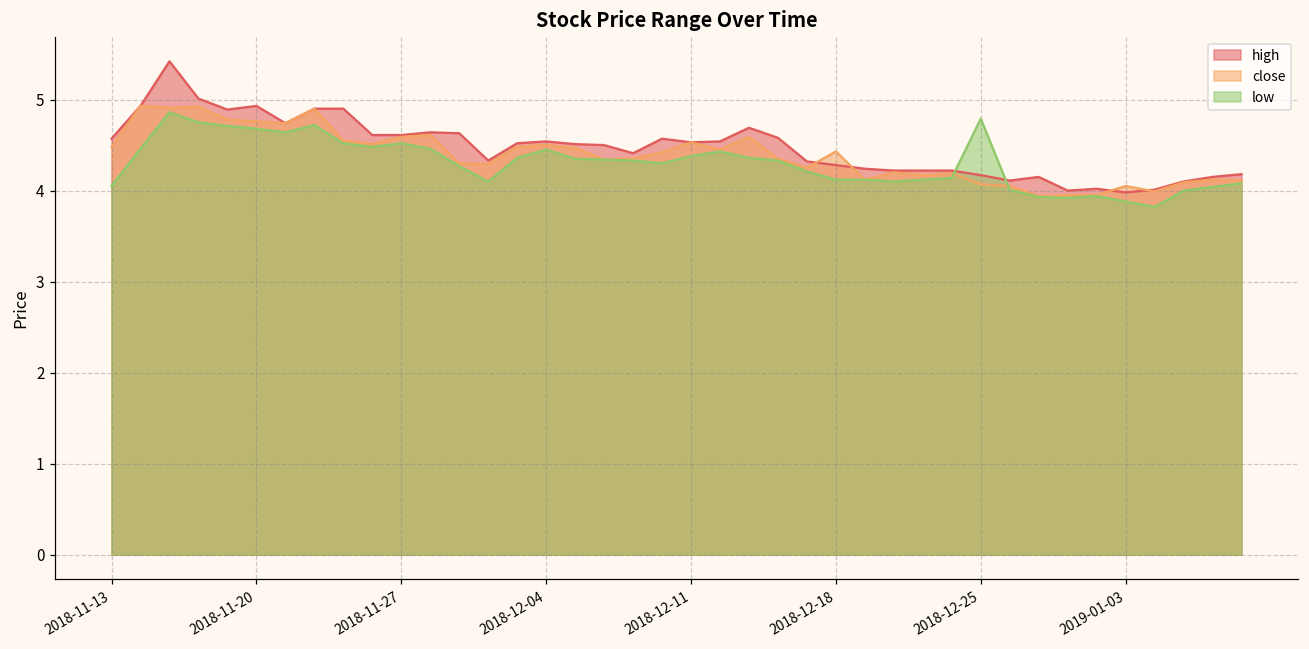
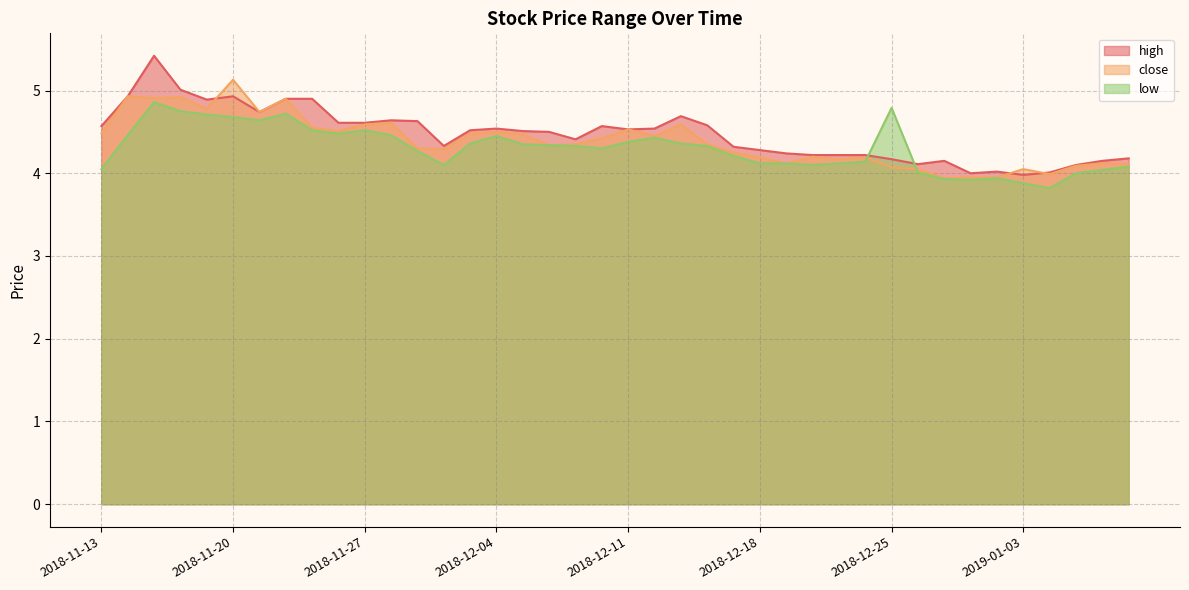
  {
    "high": {
      "2018-11-13": 4.6,
      "2018-11-20": 4.9,
      "2018-12-04": 4.5,
      "2018-12-18": 4.3,
      "2018-12-25": 4.2,
      "2019-01-03": 4.0
    },
    "close": {
      "2018-11-13": 4.5,
-     "2018-11-20": 4.8,
+     "2018-11-20": 5.1,
      "2018-12-04": 4.5,
-     "2018-12-18": 4.4,
+     "2018-12-18": 4.2,
      "2018-12-25": 4.1,
      "2019-01-03": 4.1
    },
    "low": {
      "2018-11-13": 4.1,
      "2018-11-20": 4.7,
      "2018-11-27": 4.5,
      "2018-12-04": 4.5,
      "2018-12-11": 4.4,
      "2018-12-18": 4.1,
      "2018-12-25": 4.8,
      "2019-01-03": 3.9
    }
  }
